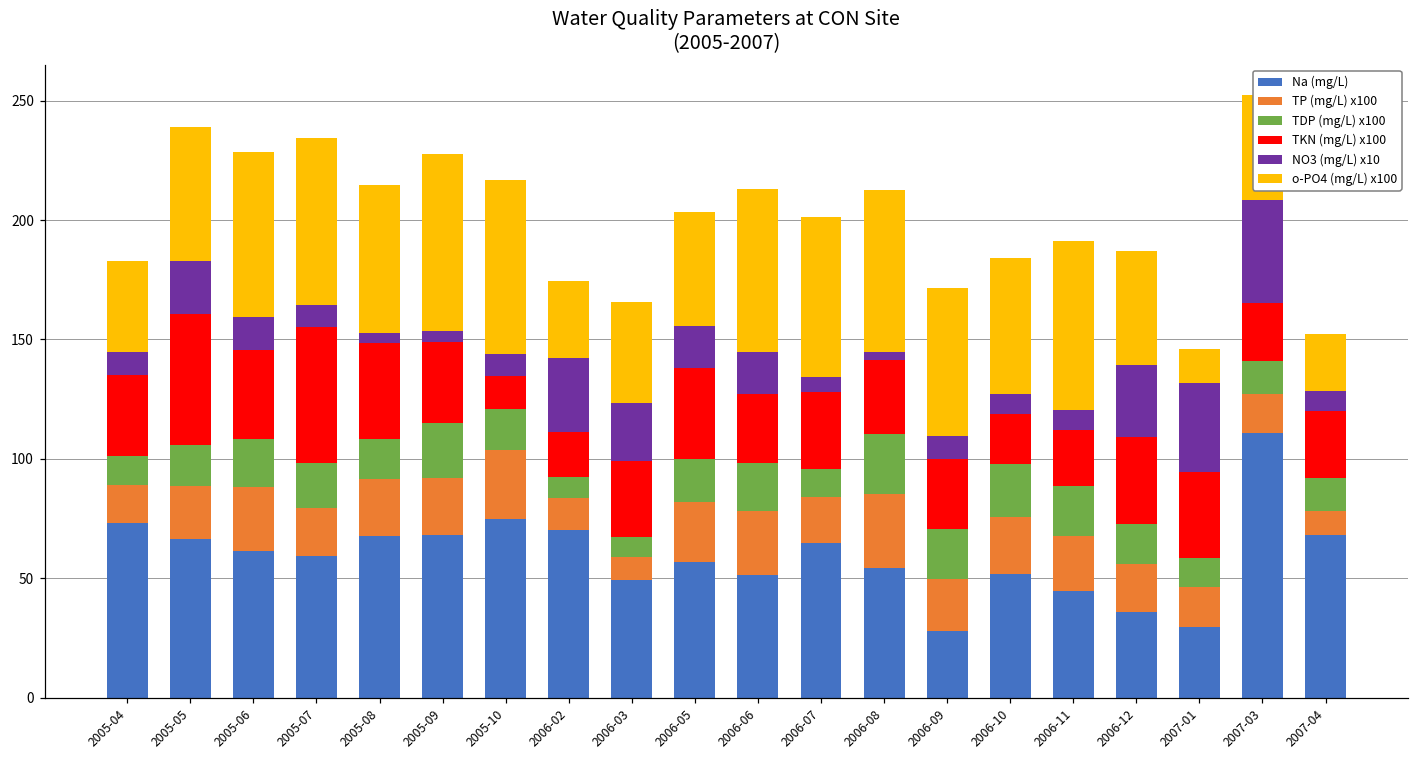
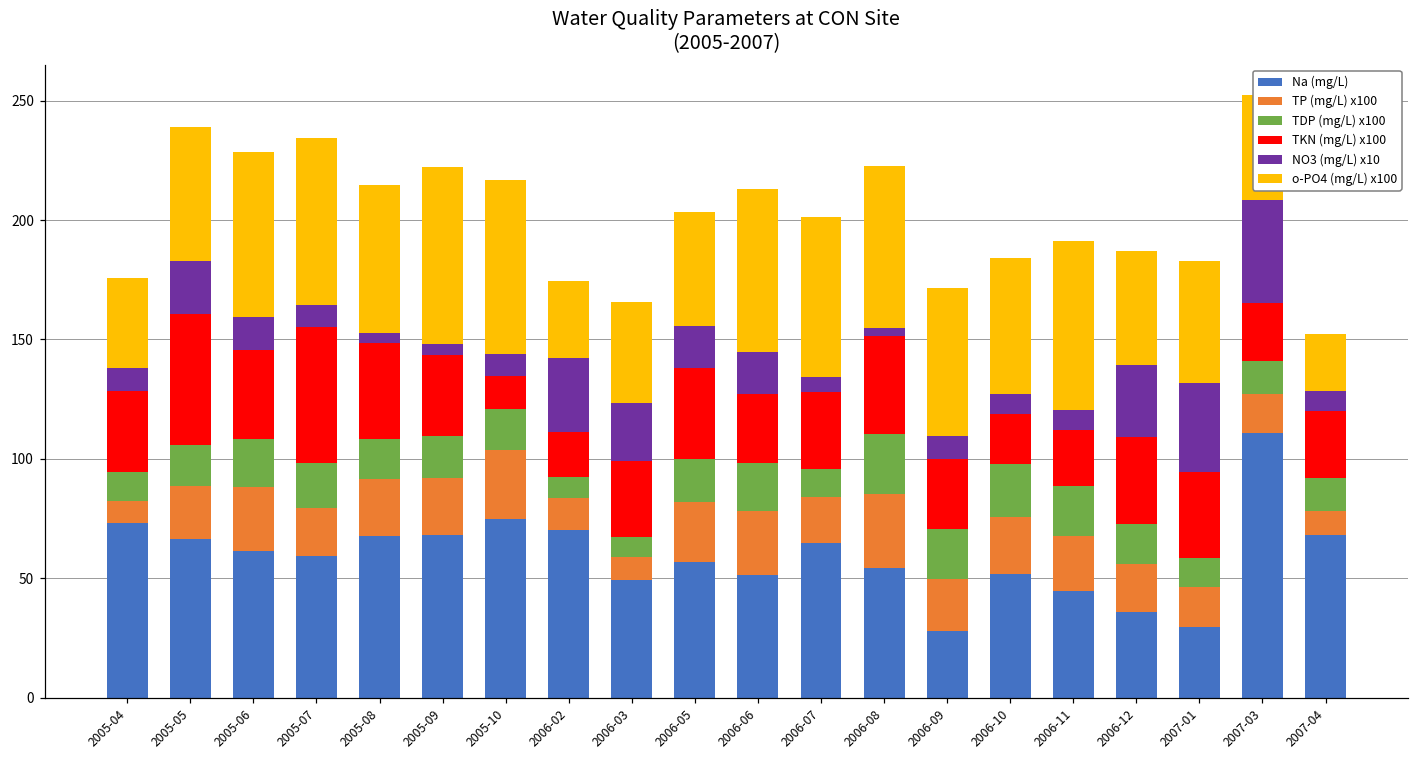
  {
    "Na (mg/L)": {
      "2005-04": 73,
      "2005-05": 67,
      "2005-06": 61,
      "2005-07": 59,
      "2005-08": 68,
      "2005-09": 68,
      "2005-10": 75,
      "2006-02": 70,
      "2006-03": 49,
      "2006-05": 57,
      "2006-06": 51,
      "2006-07": 65,
      "2006-08": 54,
      "2006-09": 28,
      "2006-10": 52,
      "2006-11": 45,
      "2006-12": 36,
      "2007-01": 29,
      "2007-03": 111,
      "2007-04": 68
    },
    "TP (mg/L) x100": {
-     "2005-04": 16,
+     "2005-04": 9,
      "2005-05": 22,
      "2005-06": 27,
      "2005-07": 20,
      "2005-08": 24,
      "2005-09": 24,
      "2005-10": 29,
      "2006-02": 13,
      "2006-03": 10,
      "2006-05": 25,
      "2006-06": 27,
      "2006-07": 19,
      "2006-08": 31,
      "2006-09": 22,
      "2006-10": 24,
      "2006-11": 23,
      "2006-12": 20,
      "2007-01": 17,
      "2007-03": 16,
      "2007-04": 10
    },
    "TDP (mg/L) x100": {
      "2005-04": 12,
      "2005-05": 17,
      "2005-06": 20,
      "2005-07": 19,
      "2005-08": 17,
-     "2005-09": 23,
+     "2005-09": 18,
      "2005-10": 17,
      "2006-02": 9,
      "2006-03": 8,
      "2006-05": 18,
      "2006-06": 20,
      "2006-07": 12,
      "2006-08": 25,
      "2006-09": 21,
      "2006-10": 22,
      "2006-11": 21,
      "2006-12": 17,
      "2007-01": 12,
      "2007-03": 14,
      "2007-04": 14
    },
    "TKN (mg/L) x100": {
      "2005-04": 34,
      "2005-05": 55,
      "2005-06": 37,
      "2005-07": 57,
      "2005-08": 40,
      "2005-09": 34,
      "2005-10": 14,
      "2006-02": 19,
      "2006-03": 32,
      "2006-05": 38,
      "2006-06": 29,
      "2006-07": 32,
-     "2006-08": 31,
+     "2006-08": 41,
      "2006-09": 29,
      "2006-10": 21,
      "2006-11": 23,
      "2006-12": 36,
      "2007-01": 36,
      "2007-03": 24,
      "2007-04": 28
    },
    "NO3 (mg/L) x10": {
      "2005-04": 10,
      "2005-05": 22,
      "2005-06": 14,
      "2005-07": 9,
      "2005-08": 5,
      "2005-09": 5,
      "2005-10": 9,
      "2006-02": 31,
      "2006-03": 25,
      "2006-05": 18,
      "2006-06": 18,
      "2006-07": 6,
      "2006-08": 3,
      "2006-09": 10,
      "2006-10": 8,
      "2006-11": 8,
      "2006-12": 30,
      "2007-01": 37,
      "2007-03": 43,
      "2007-04": 8
    },
    "o-PO4 (mg/L) x100": {
      "2005-04": 38,
      "2005-05": 56,
      "2005-06": 69,
      "2005-07": 70,
      "2005-08": 62,
      "2005-09": 74,
      "2005-10": 73,
      "2006-02": 32,
      "2006-03": 42,
      "2006-05": 48,
      "2006-06": 68,
      "2006-07": 67,
      "2006-08": 68,
      "2006-09": 62,
      "2006-10": 57,
      "2006-11": 71,
      "2006-12": 48,
-     "2007-01": 14,
+     "2007-01": 51,
      "2007-04": 24
    }
  }
